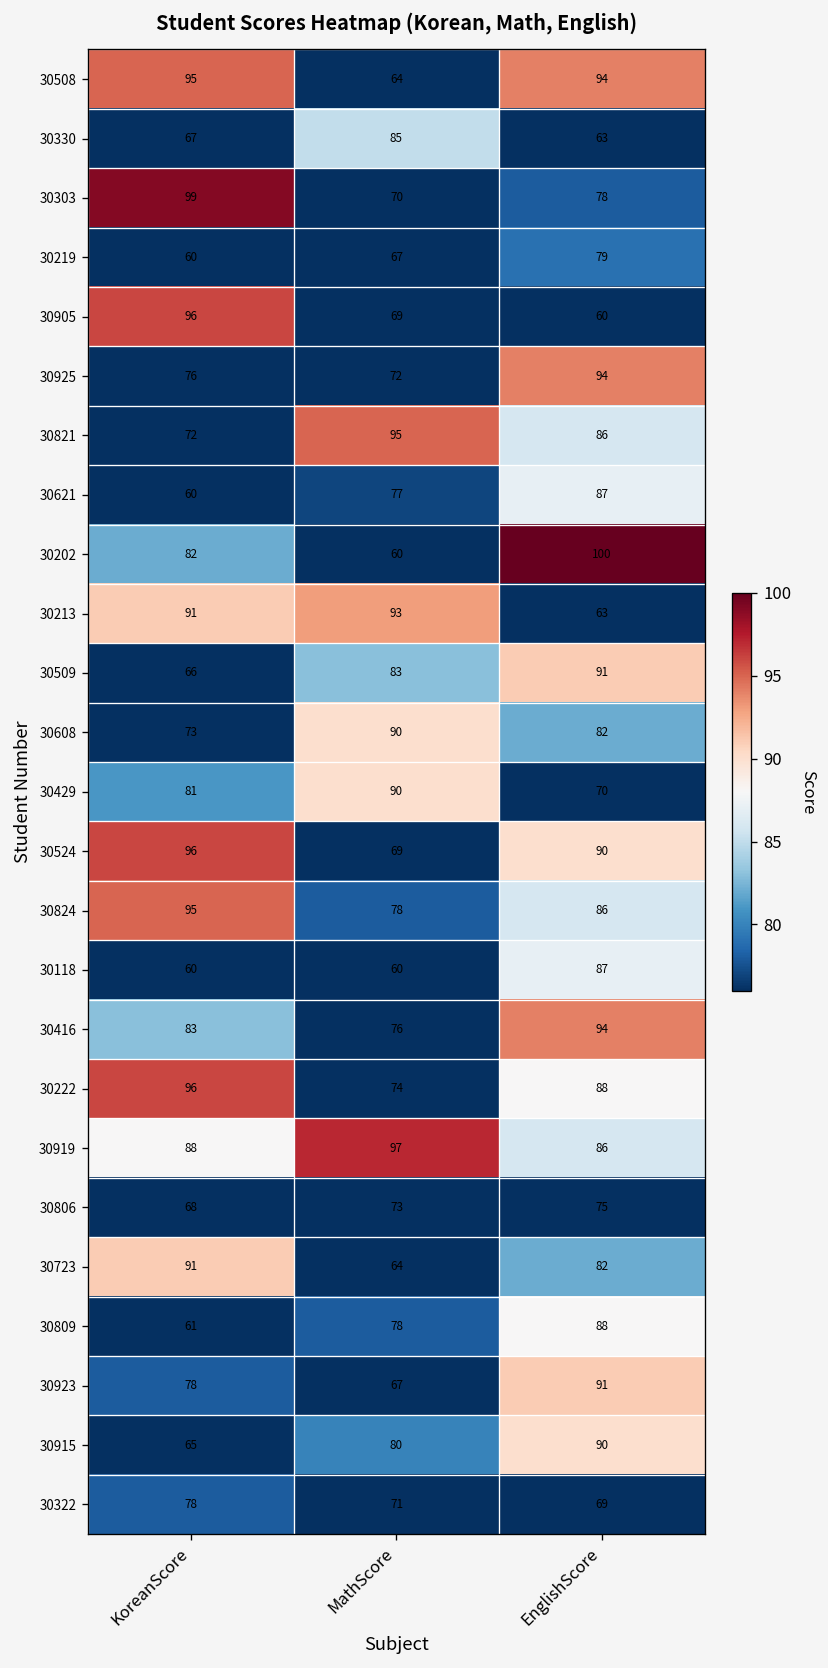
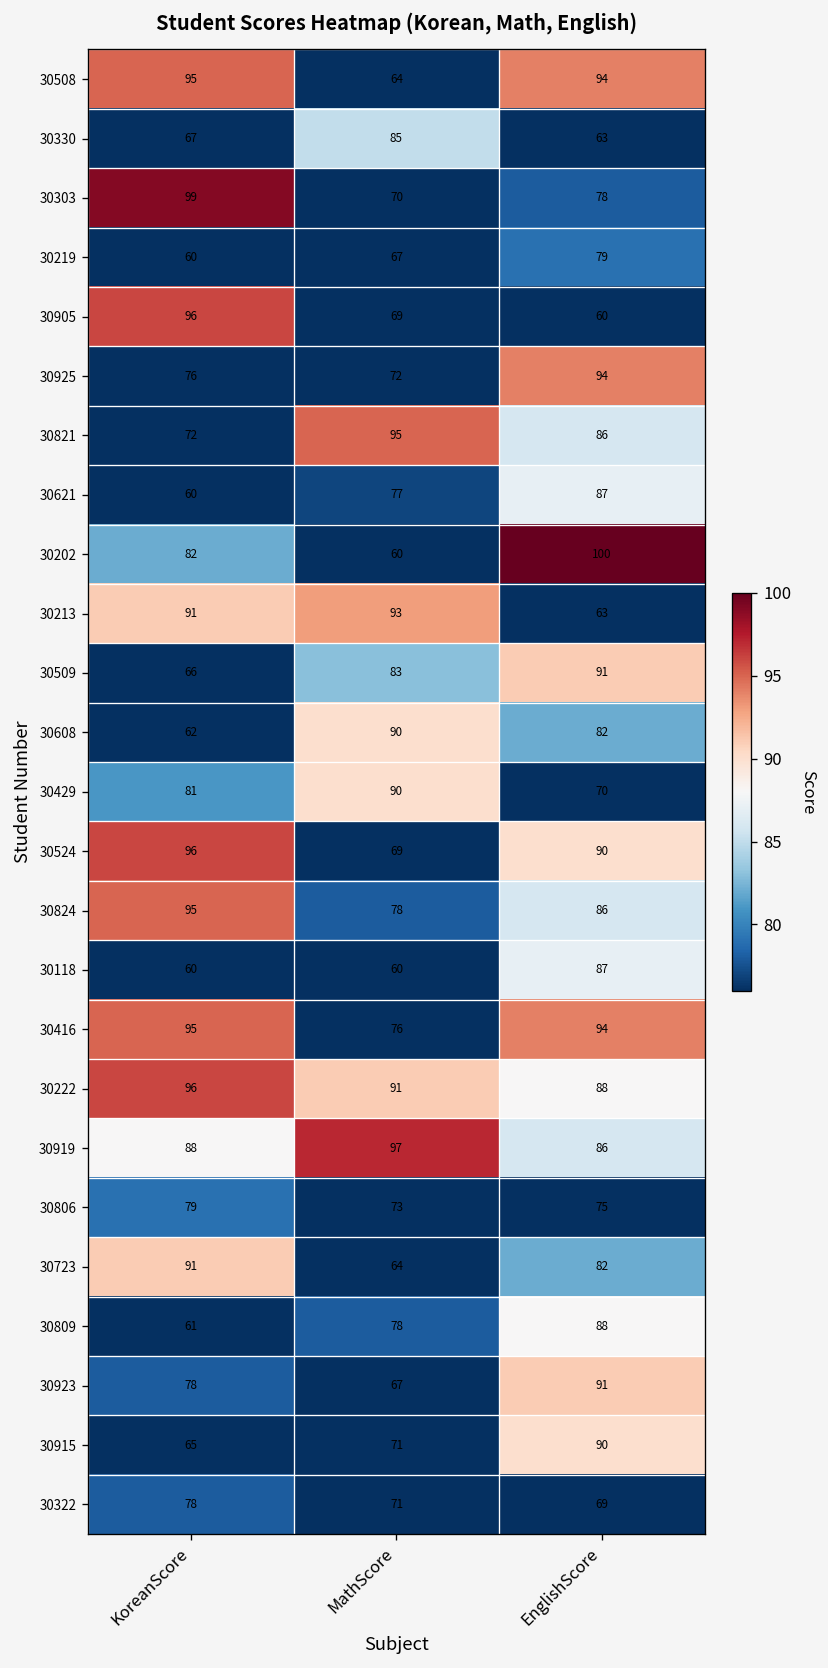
  {
    "30508": {
      "KoreanScore": 95,
      "MathScore": 64,
      "EnglishScore": 94
    },
    "30330": {
      "KoreanScore": 67,
      "MathScore": 85,
      "EnglishScore": 63
    },
    "30303": {
      "KoreanScore": 99,
      "MathScore": 70,
      "EnglishScore": 78
    },
    "30219": {
      "KoreanScore": 60,
      "MathScore": 67,
      "EnglishScore": 79
    },
    "30905": {
      "KoreanScore": 96,
      "MathScore": 69,
      "EnglishScore": 60
    },
    "30925": {
      "KoreanScore": 76,
      "MathScore": 72,
      "EnglishScore": 94
    },
    "30821": {
      "KoreanScore": 72,
      "MathScore": 95,
      "EnglishScore": 86
    },
    "30621": {
      "KoreanScore": 60,
      "MathScore": 77,
      "EnglishScore": 87
    },
    "30202": {
      "KoreanScore": 82,
      "MathScore": 60,
      "EnglishScore": 100
    },
    "30213": {
      "KoreanScore": 91,
      "MathScore": 93,
      "EnglishScore": 63
    },
    "30509": {
      "KoreanScore": 66,
      "MathScore": 83,
      "EnglishScore": 91
    },
    "30608": {
-     "KoreanScore": 73,
+     "KoreanScore": 62,
      "MathScore": 90,
      "EnglishScore": 82
    },
    "30429": {
      "KoreanScore": 81,
      "MathScore": 90,
      "EnglishScore": 70
    },
    "30524": {
      "KoreanScore": 96,
      "MathScore": 69,
      "EnglishScore": 90
    },
    "30824": {
      "KoreanScore": 95,
      "MathScore": 78,
      "EnglishScore": 86
    },
    "30118": {
      "KoreanScore": 60,
      "MathScore": 60,
      "EnglishScore": 87
    },
    "30416": {
-     "KoreanScore": 83,
+     "KoreanScore": 95,
      "MathScore": 76,
      "EnglishScore": 94
    },
    "30222": {
      "KoreanScore": 96,
-     "MathScore": 74,
+     "MathScore": 91,
      "EnglishScore": 88
    },
    "30919": {
      "KoreanScore": 88,
      "MathScore": 97,
      "EnglishScore": 86
    },
    "30806": {
-     "KoreanScore": 68,
+     "KoreanScore": 79,
      "MathScore": 73,
      "EnglishScore": 75
    },
    "30723": {
      "KoreanScore": 91,
      "MathScore": 64,
      "EnglishScore": 82
    },
    "30809": {
      "KoreanScore": 61,
      "MathScore": 78,
      "EnglishScore": 88
    },
    "30923": {
      "KoreanScore": 78,
      "MathScore": 67,
      "EnglishScore": 91
    },
    "30915": {
      "KoreanScore": 65,
-     "MathScore": 80,
+     "MathScore": 71,
      "EnglishScore": 90
    },
    "30322": {
      "KoreanScore": 78,
      "MathScore": 71,
      "EnglishScore": 69
    }
  }
